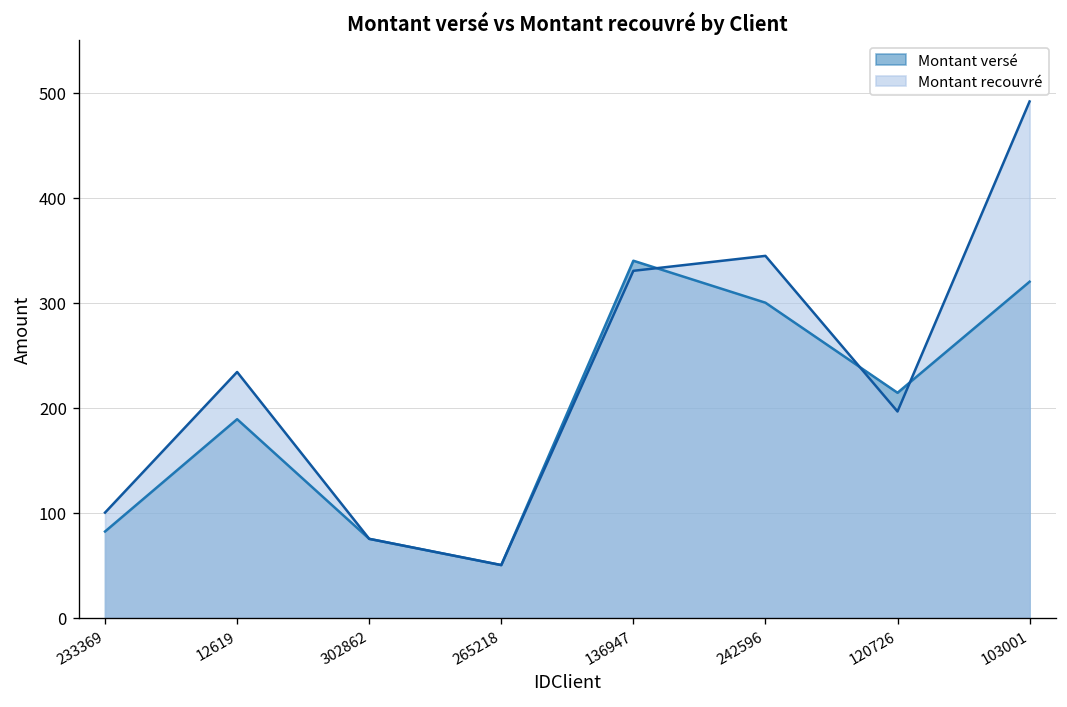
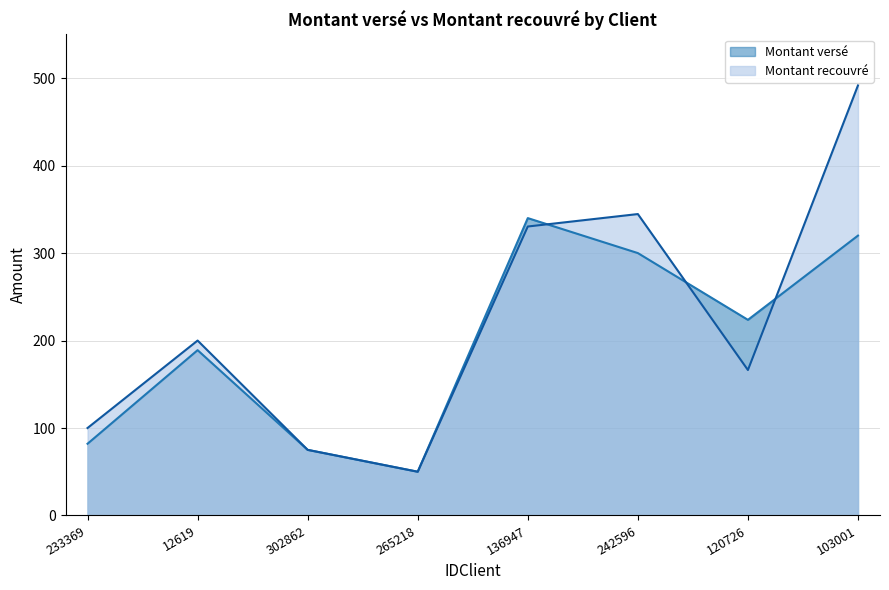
  {
    "Montant versé": {
      "233369": 80,
      "12619": 190,
      "136947": 340,
      "242596": 300,
-     "120726": 210,
+     "120726": 220,
      "103001": 320
    },
    "Montant recouvré": {
      "233369": 100,
-     "12619": 230,
+     "12619": 200,
      "136947": 330,
      "242596": 340,
-     "120726": 200,
+     "120726": 170,
      "103001": 490
    }
  }
